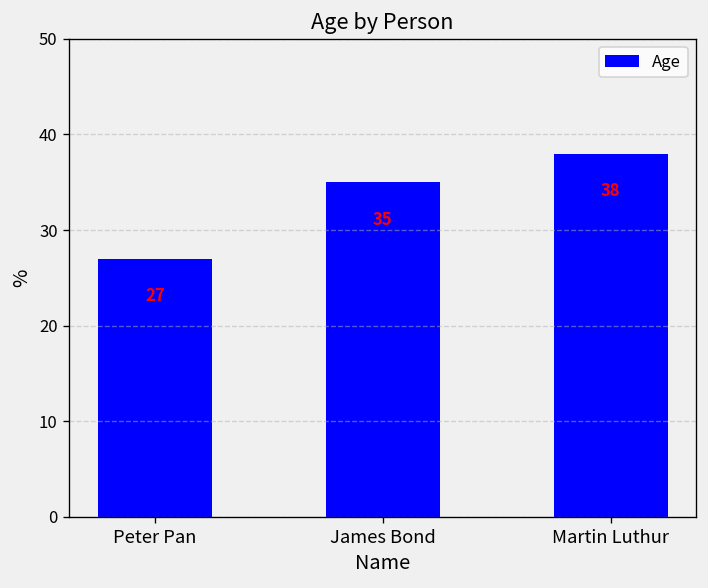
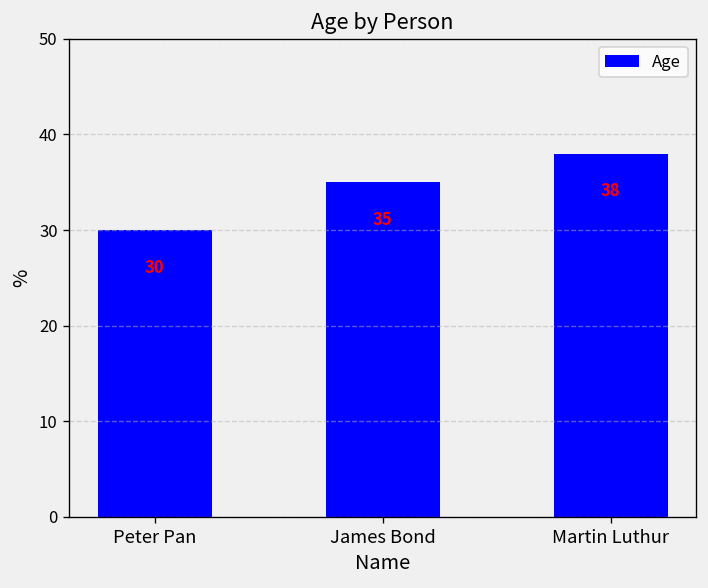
  {
-   "Peter Pan": 27,
+   "Peter Pan": 30,
    "James Bond": 35,
    "Martin Luthur": 38
  }
